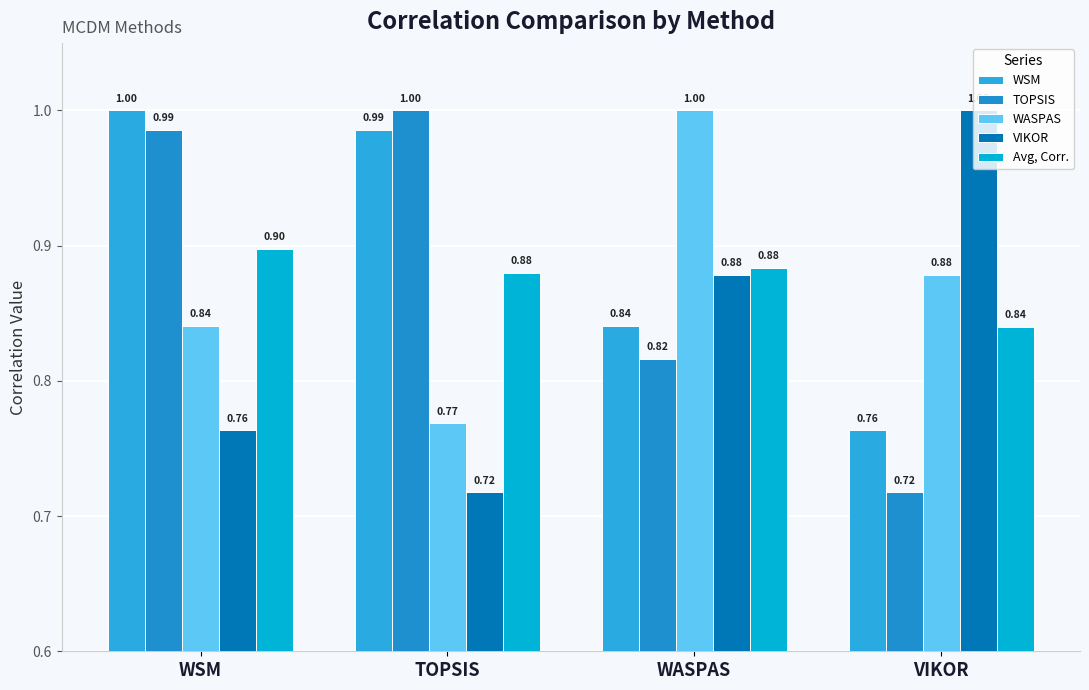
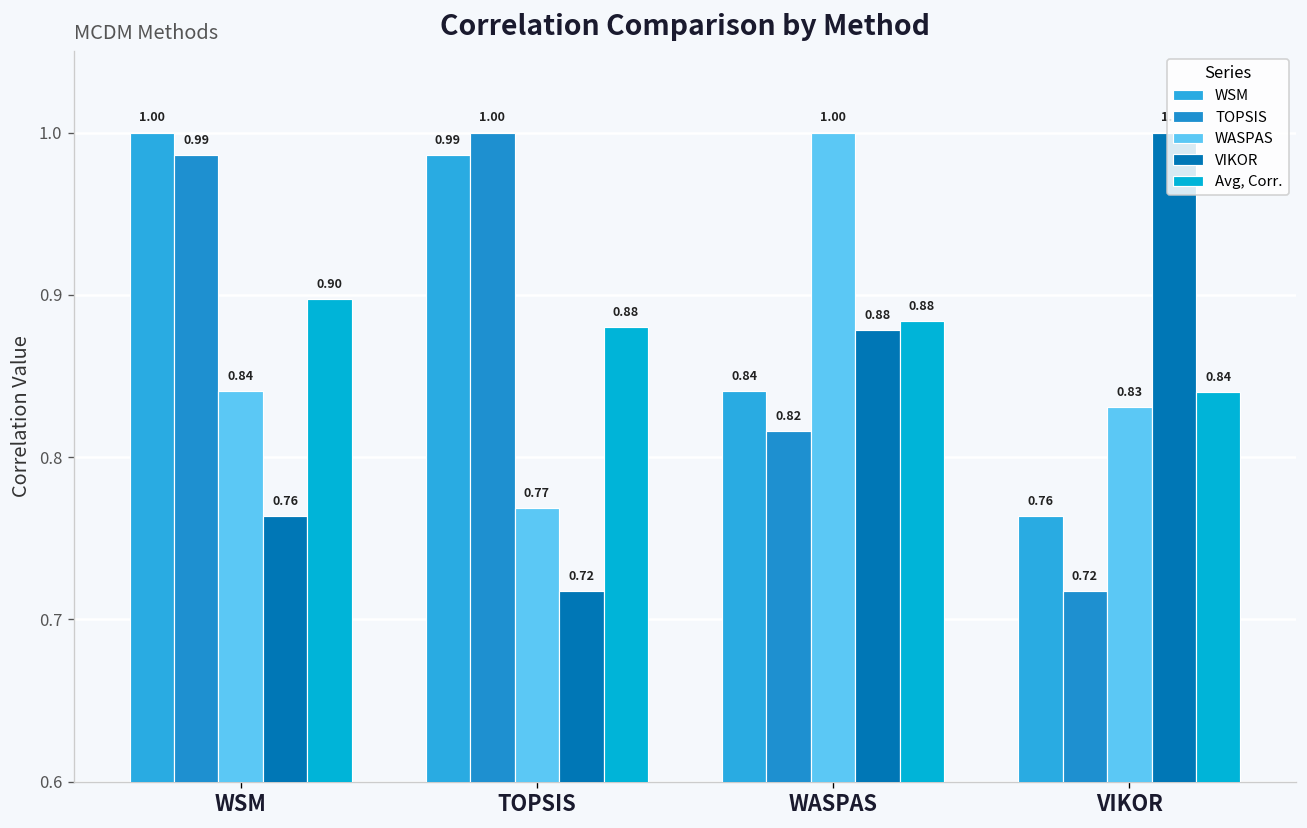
  {
    "WASPAS": {
      "WSM": 0.84,
      "TOPSIS": 0.77,
      "WASPAS": 1.00,
-     "VIKOR": 0.88
+     "VIKOR": 0.83
    }
  }
